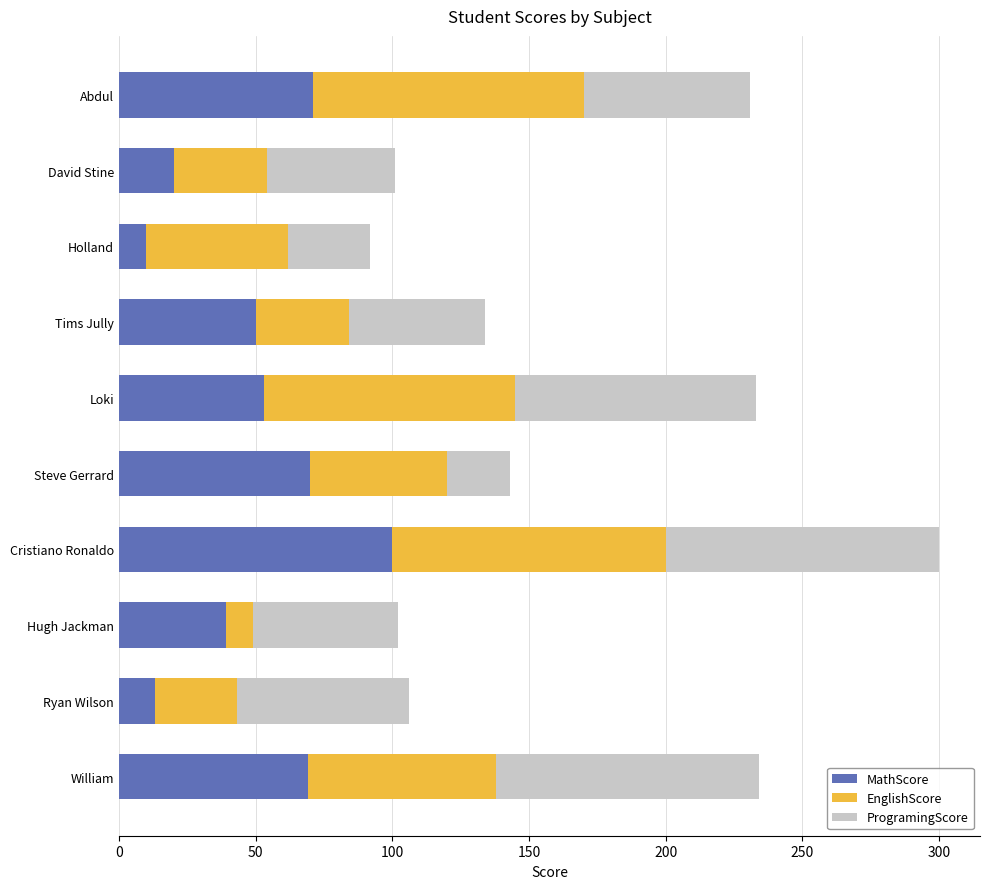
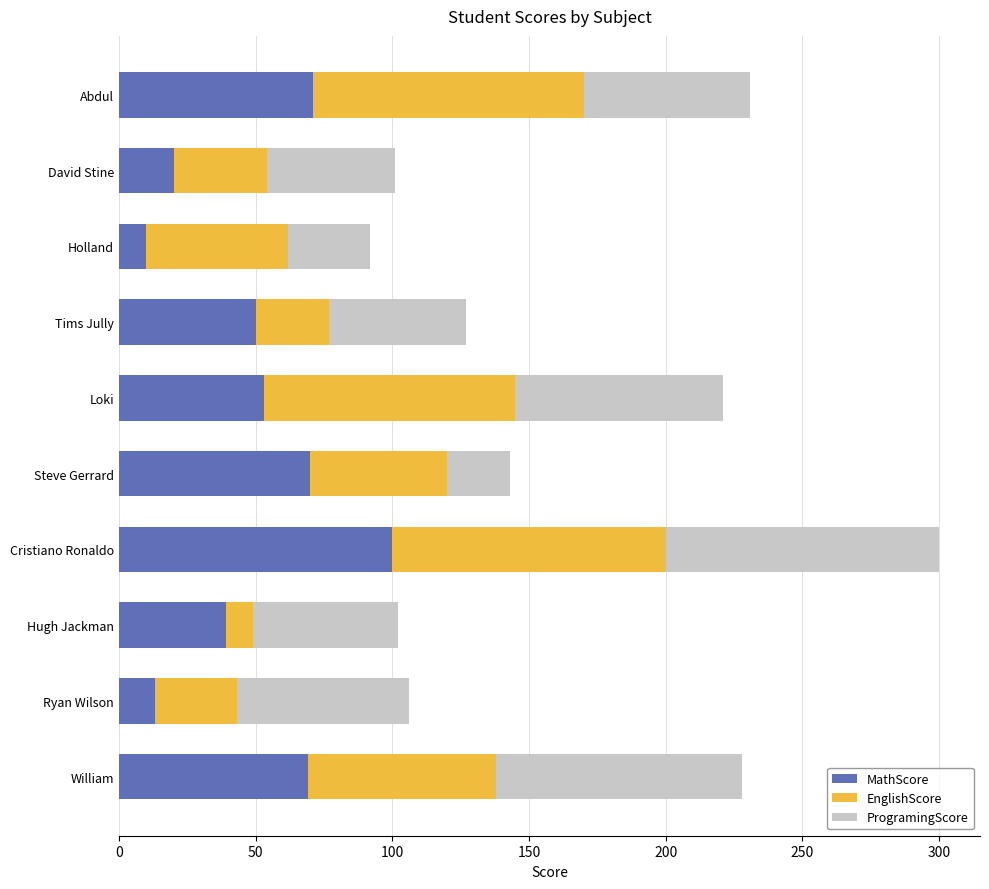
  {
    "MathScore": {
      "Abdul": 71,
      "David Stine": 20,
      "Holland": 10,
      "Tims Jully": 50,
      "Loki": 53,
      "Steve Gerrard": 70,
      "Cristiano Ronaldo": 100,
      "Hugh Jackman": 39,
      "Ryan Wilson": 13,
      "William": 69
    },
    "EnglishScore": {
      "Abdul": 99,
      "David Stine": 34,
      "Holland": 52,
-     "Tims Jully": 34,
+     "Tims Jully": 27,
      "Loki": 92,
      "Steve Gerrard": 50,
      "Cristiano Ronaldo": 100,
      "Hugh Jackman": 10,
      "Ryan Wilson": 30,
      "William": 69
    },
    "ProgramingScore": {
      "Abdul": 61,
      "David Stine": 47,
      "Holland": 30,
      "Tims Jully": 50,
-     "Loki": 88,
+     "Loki": 76,
      "Steve Gerrard": 23,
      "Cristiano Ronaldo": 100,
      "Hugh Jackman": 53,
      "Ryan Wilson": 63,
-     "William": 96
+     "William": 90
    }
  }
